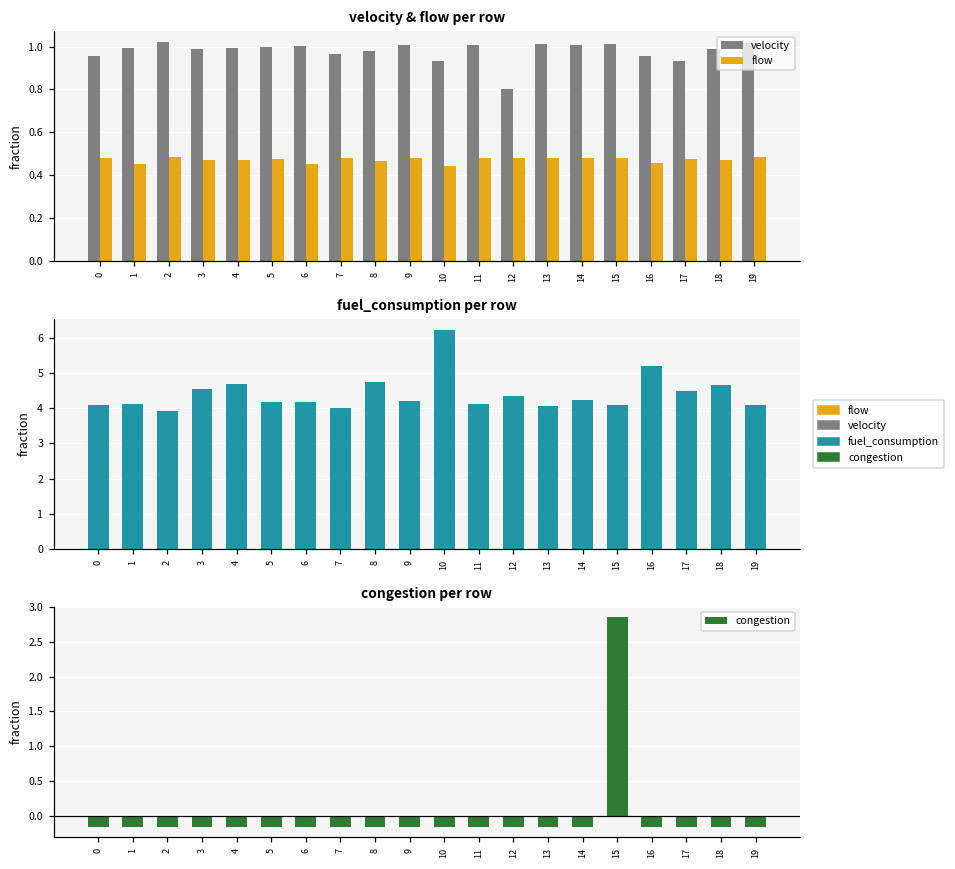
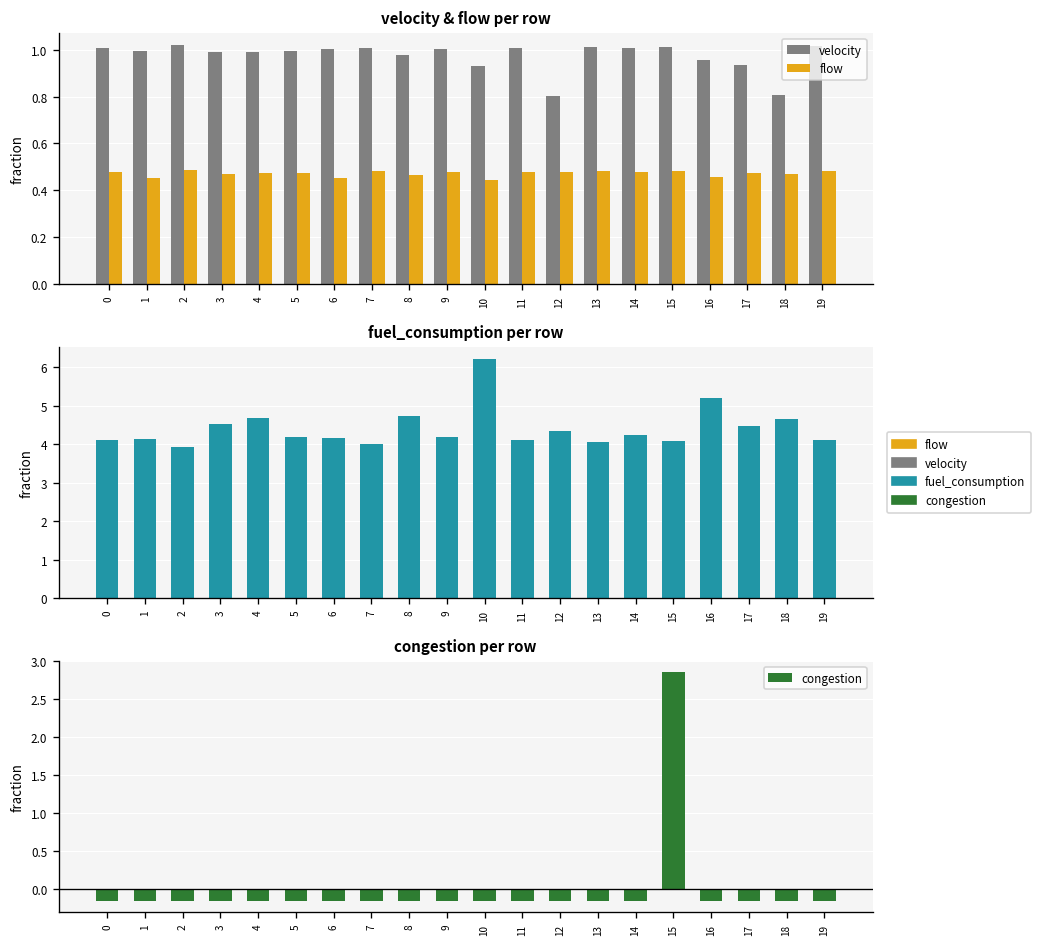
  {
    "velocity & flow per row": {
      "velocity": {
-       "0": 0.95,
+       "0": 1.01,
        "1": 0.99,
        "2": 1.02,
        "3": 0.99,
        "4": 0.99,
        "5": 1.00,
        "6": 1.00,
-       "7": 0.97,
+       "7": 1.01,
        "8": 0.98,
        "9": 1.01,
        "10": 0.93,
        "11": 1.01,
        "12": 0.80,
        "13": 1.01,
        "14": 1.01,
        "15": 1.01,
        "16": 0.96,
        "17": 0.93,
-       "18": 0.99
+       "18": 0.81
      },
      "flow": {
        "0": 0.48,
        "1": 0.45,
        "2": 0.49,
        "3": 0.47,
        "4": 0.47,
        "5": 0.48,
        "6": 0.45,
        "7": 0.48,
        "8": 0.47,
        "9": 0.48,
        "10": 0.44,
        "11": 0.48,
        "12": 0.48,
        "13": 0.48,
        "14": 0.48,
        "15": 0.48,
        "16": 0.46,
        "17": 0.48,
        "18": 0.47,
        "19": 0.48
      }
    },
    "fuel_consumption per row": {
      "0": 4.1,
      "1": 4.1,
      "2": 3.9,
      "3": 4.5,
      "4": 4.7,
      "5": 4.2,
      "6": 4.2,
      "7": 4.0,
      "8": 4.7,
      "9": 4.2,
      "10": 6.2,
      "11": 4.1,
      "12": 4.3,
      "13": 4.1,
      "14": 4.2,
      "15": 4.1,
      "16": 5.2,
      "17": 4.5,
      "18": 4.7,
      "19": 4.1
    },
    "congestion per row": {
      "0": -0.2,
      "1": -0.2,
      "2": -0.2,
      "3": -0.2,
      "4": -0.2,
      "5": -0.2,
      "6": -0.2,
      "7": -0.2,
      "8": -0.2,
      "9": -0.2,
      "10": -0.2,
      "11": -0.2,
      "12": -0.2,
      "13": -0.2,
      "14": -0.2,
      "15": 2.8,
      "16": -0.2,
      "17": -0.2,
      "18": -0.2,
      "19": -0.2
    }
  }
